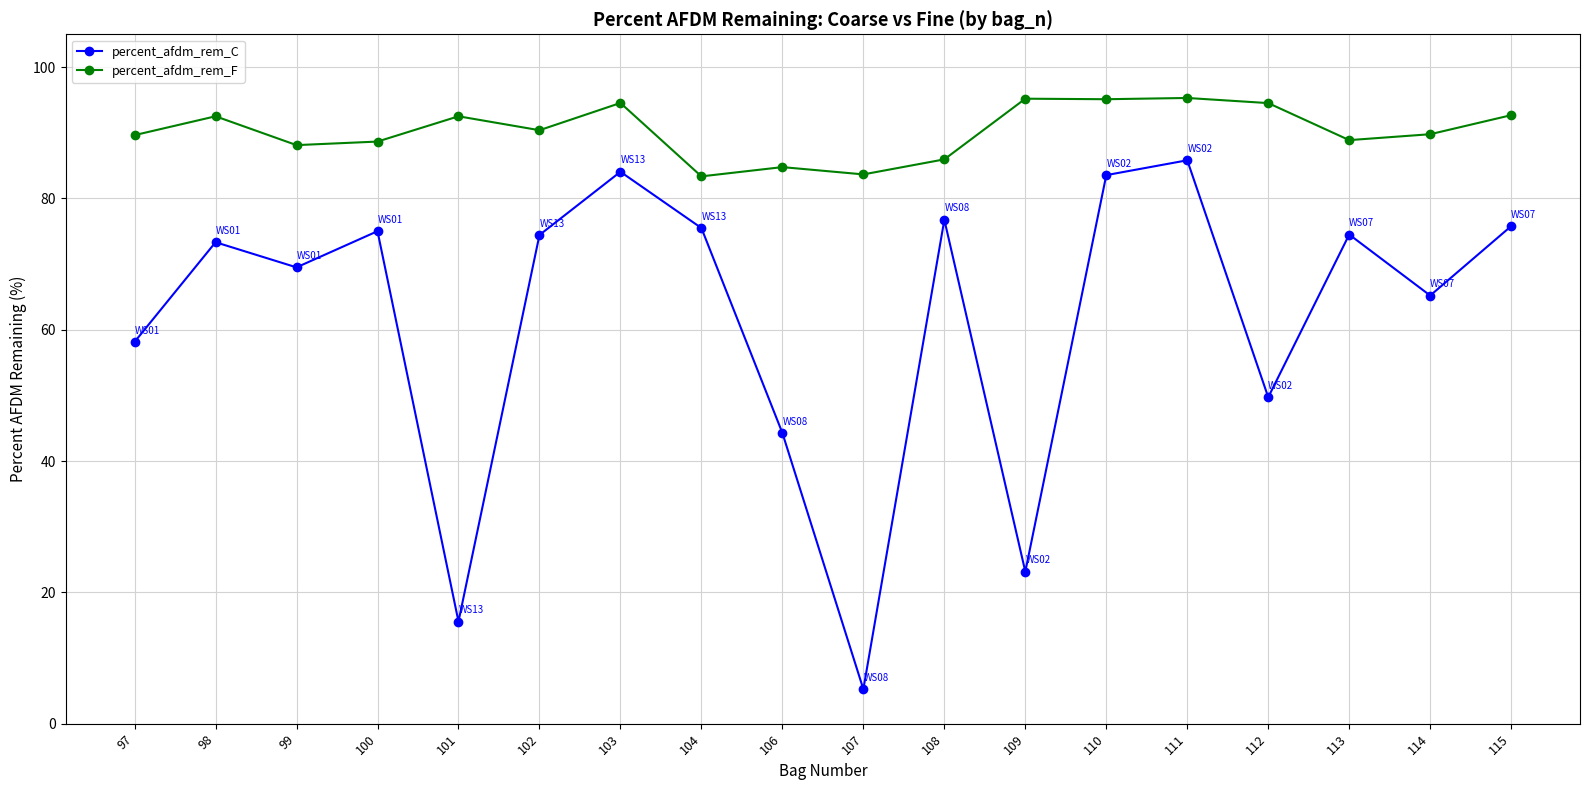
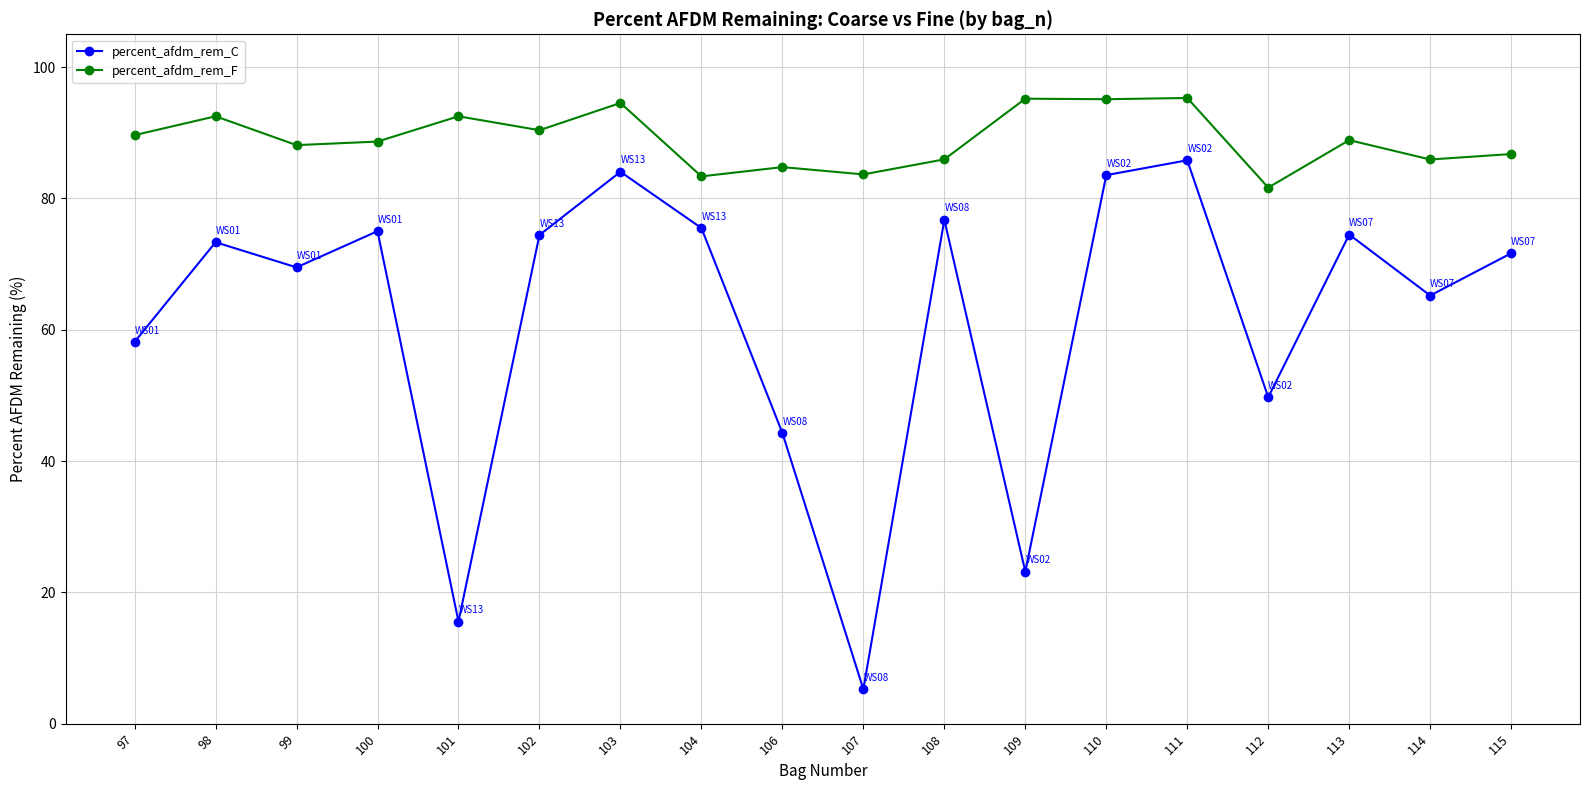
  {
    "percent_afdm_rem_C": {
      "97": 58,
      "98": 73,
      "99": 70,
      "100": 75,
      "101": 16,
      "102": 74,
      "103": 84,
      "104": 75,
      "106": 44,
      "107": 5,
      "108": 77,
      "109": 23,
      "110": 84,
      "111": 86,
      "112": 50,
      "113": 75,
      "114": 65,
-     "115": 76
+     "115": 72
    },
    "percent_afdm_rem_F": {
      "97": 90,
      "98": 93,
      "99": 88,
      "100": 89,
      "101": 93,
      "102": 90,
      "103": 95,
      "104": 83,
      "106": 85,
      "107": 84,
      "108": 86,
      "109": 95,
      "110": 95,
      "111": 95,
-     "112": 95,
+     "112": 82,
      "113": 89,
-     "114": 90,
-     "115": 93
+     "114": 86,
+     "115": 87
    }
  }
